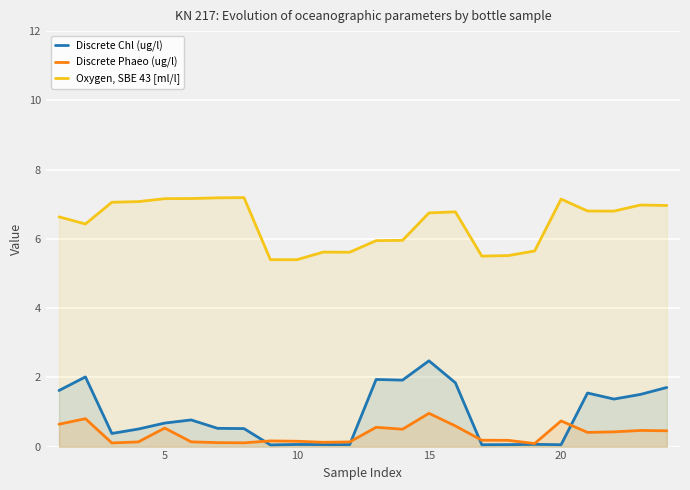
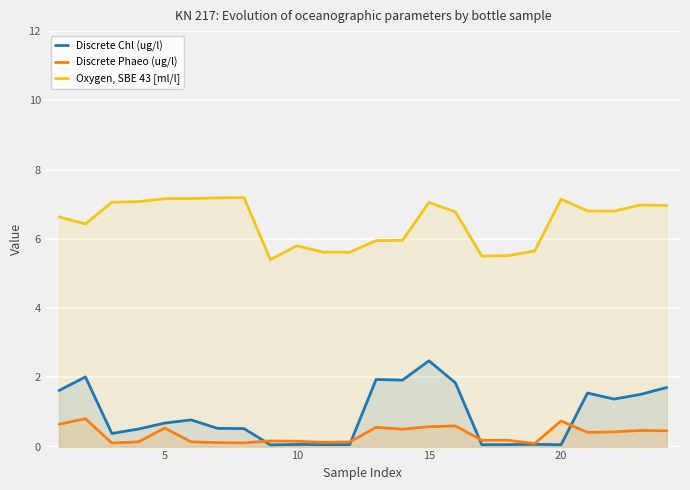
  {
    "Discrete Chl (ug/l)": {
      "5": 0.7,
      "10": 0.1,
      "15": 2.5,
      "20": 0.1
    },
    "Discrete Phaeo (ug/l)": {
      "5": 0.5,
      "10": 0.2,
-     "15": 1.0,
+     "15": 0.6,
      "20": 0.7
    },
    "Oxygen, SBE 43 [ml/l]": {
      "5": 7.2,
-     "10": 5.4,
-     "15": 6.7,
+     "10": 5.8,
+     "15": 7.1,
      "20": 7.1
    }
  }
